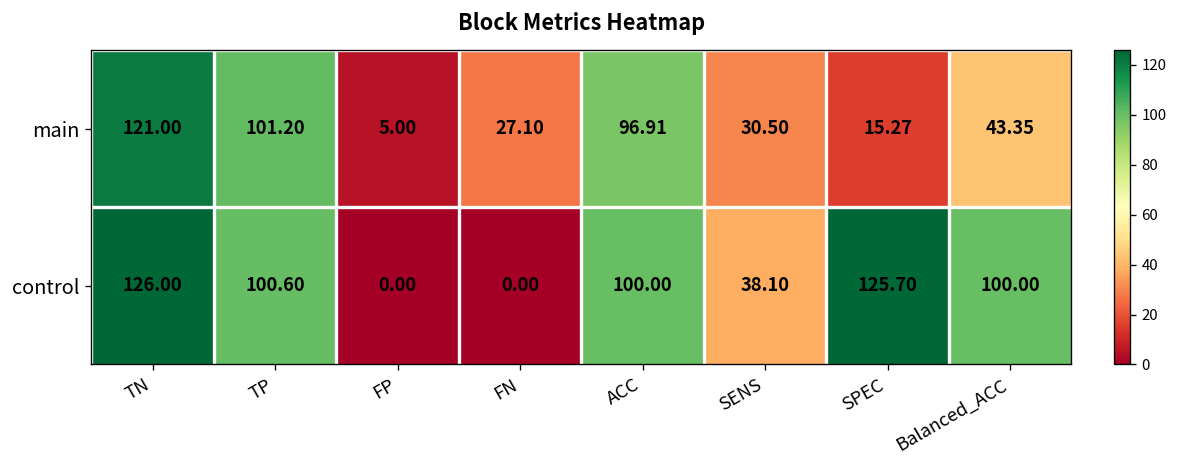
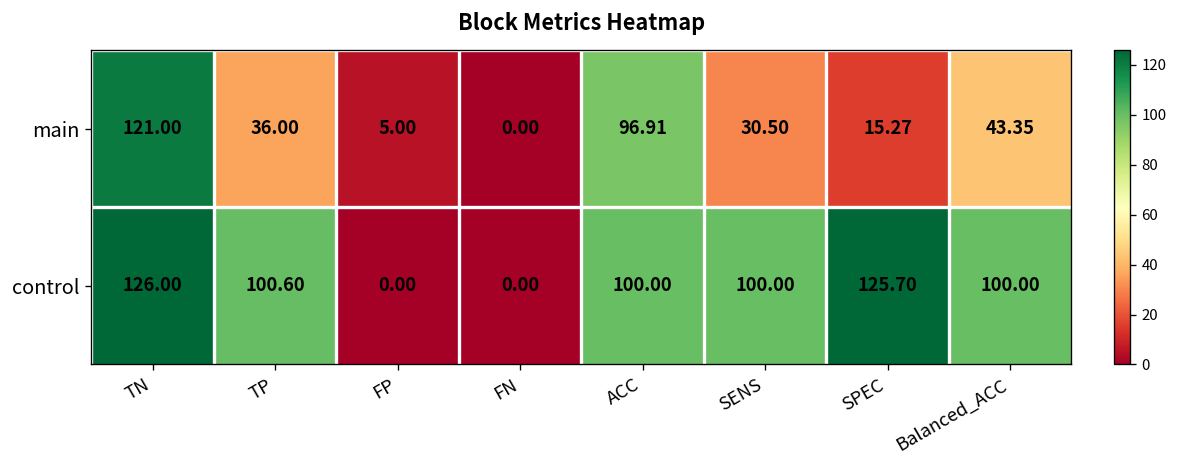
  {
    "main": {
      "TN": 121.00,
-     "TP": 101.20,
+     "TP": 36.00,
      "FP": 5.00,
-     "FN": 27.10,
+     "FN": 0.00,
      "ACC": 96.91,
      "SENS": 30.50,
      "SPEC": 15.27,
      "Balanced_ACC": 43.35
    },
    "control": {
      "TN": 126.00,
      "TP": 100.60,
      "FP": 0.00,
      "FN": 0.00,
      "ACC": 100.00,
-     "SENS": 38.10,
+     "SENS": 100.00,
      "SPEC": 125.70,
      "Balanced_ACC": 100.00
    }
  }
